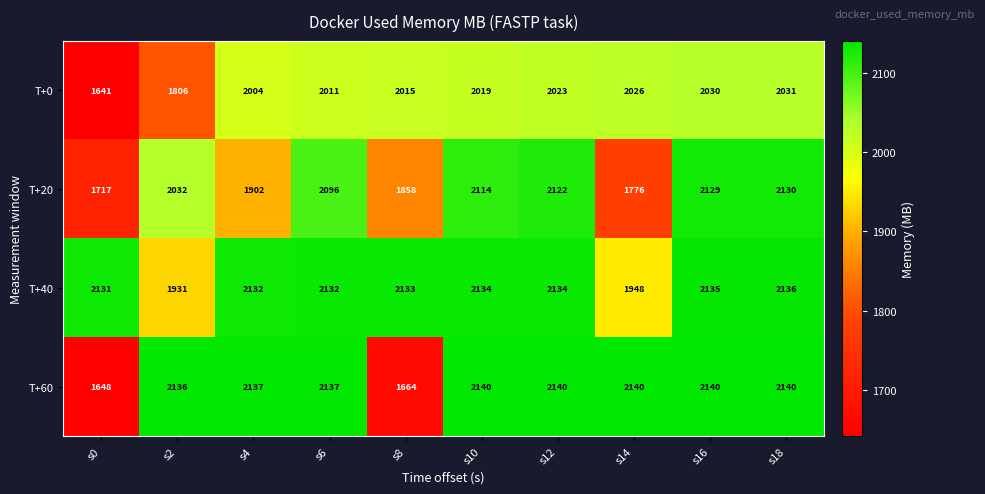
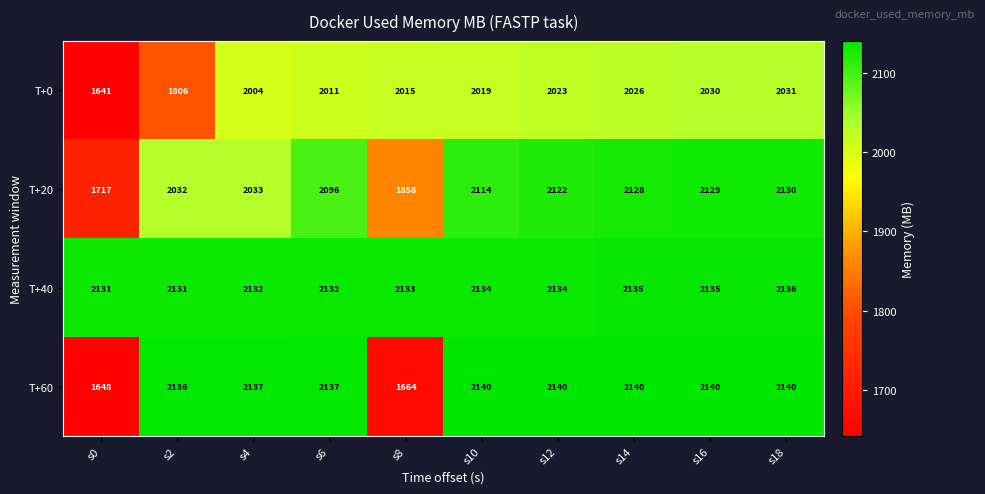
  {
    "T+0": {
      "s0": 1641,
      "s2": 1806,
      "s4": 2004,
      "s6": 2011,
      "s8": 2015,
      "s10": 2019,
      "s12": 2023,
      "s14": 2026,
      "s16": 2030,
      "s18": 2031
    },
    "T+20": {
      "s0": 1717,
      "s2": 2032,
-     "s4": 1902,
+     "s4": 2033,
      "s6": 2096,
      "s8": 1858,
      "s10": 2114,
      "s12": 2122,
-     "s14": 1776,
+     "s14": 2128,
      "s16": 2129,
      "s18": 2130
    },
    "T+40": {
      "s0": 2131,
-     "s2": 1931,
+     "s2": 2131,
      "s4": 2132,
      "s6": 2132,
      "s8": 2133,
      "s10": 2134,
      "s12": 2134,
-     "s14": 1948,
+     "s14": 2135,
      "s16": 2135,
      "s18": 2136
    },
    "T+60": {
      "s0": 1648,
      "s2": 2136,
      "s4": 2137,
      "s6": 2137,
      "s8": 1664,
      "s10": 2140,
      "s12": 2140,
      "s14": 2140,
      "s16": 2140,
      "s18": 2140
    }
  }
